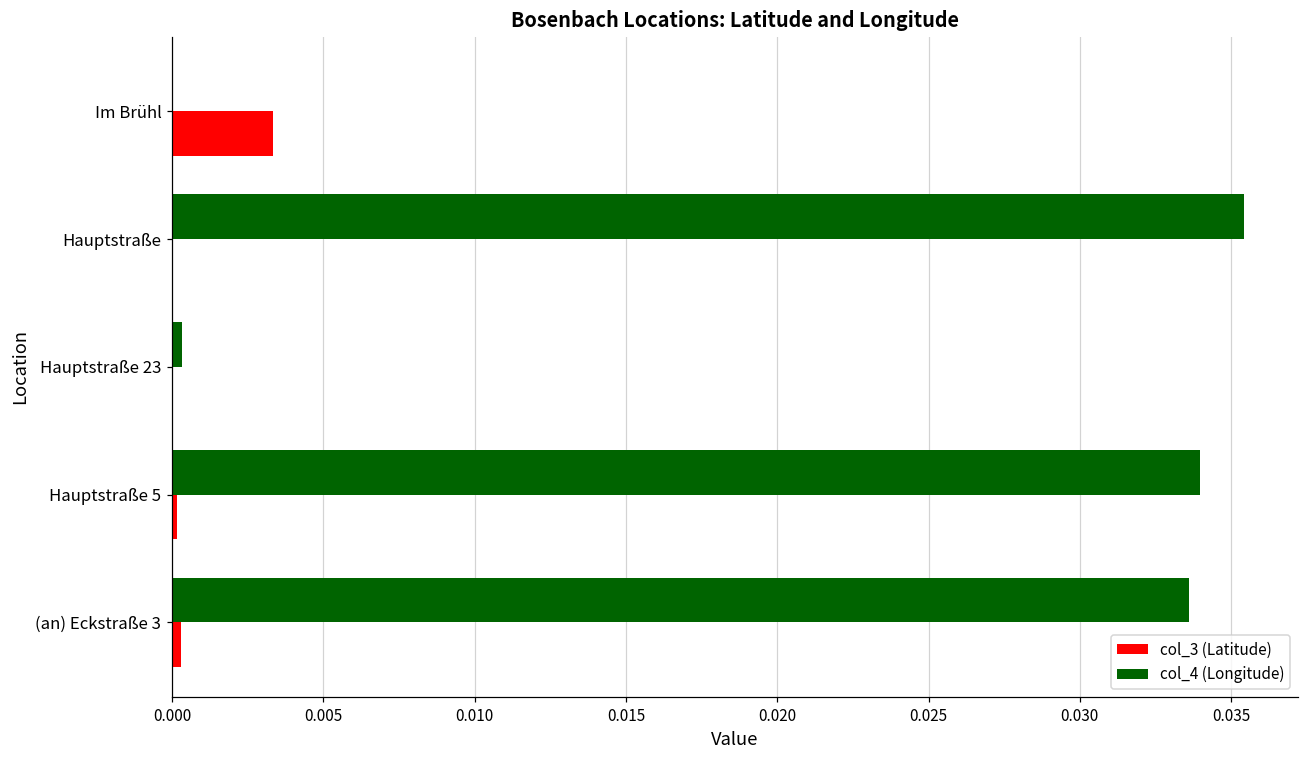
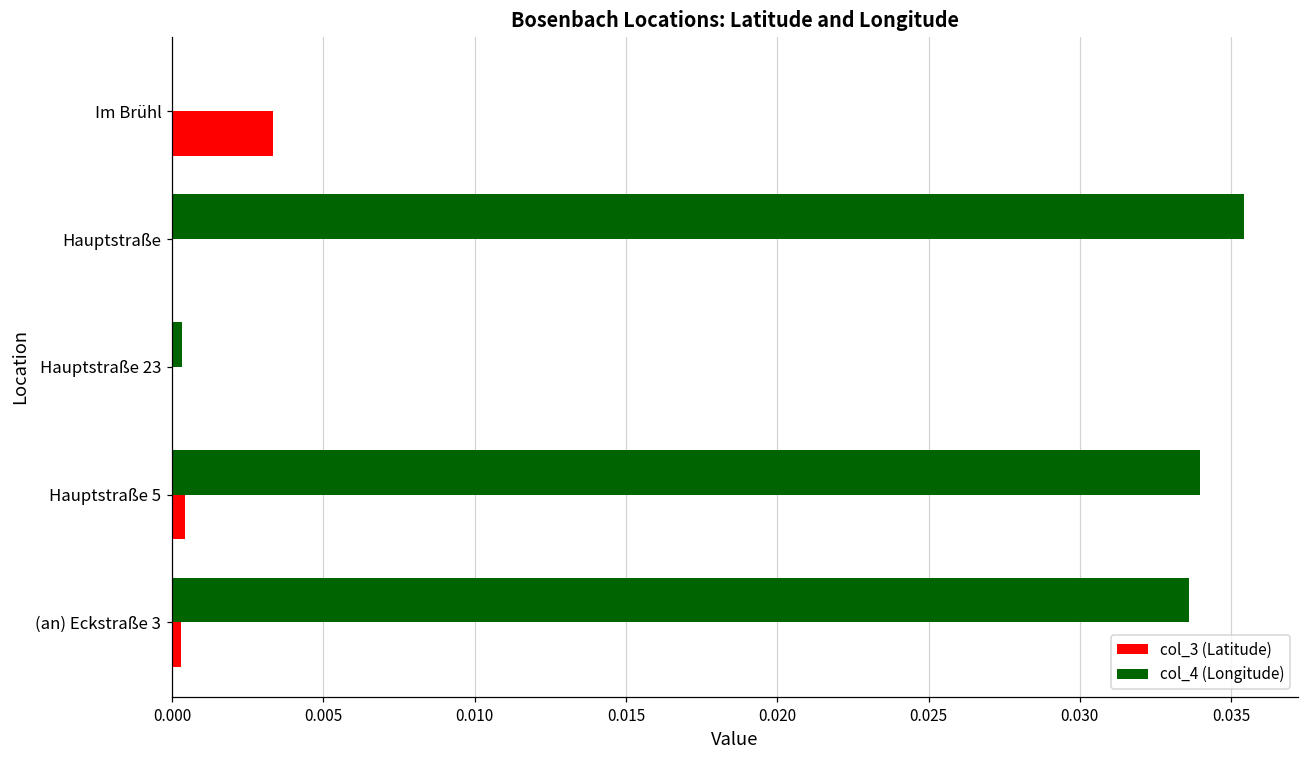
  {
    "col_3 (Latitude)": {
      "Im Brühl": 0.0033,
      "Hauptstraße 23": 0.0000,
-     "Hauptstraße 5": 0.0001,
+     "Hauptstraße 5": 0.0004,
      "(an) Eckstraße 3": 0.0003
    },
    "col_4 (Longitude)": {
      "Im Brühl": 0.0000,
      "Hauptstraße": 0.0354,
      "Hauptstraße 23": 0.0003,
      "Hauptstraße 5": 0.0340,
      "(an) Eckstraße 3": 0.0336
    }
  }
